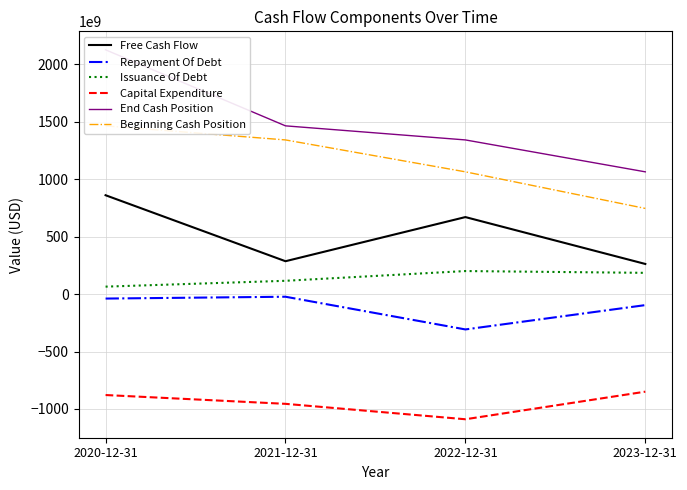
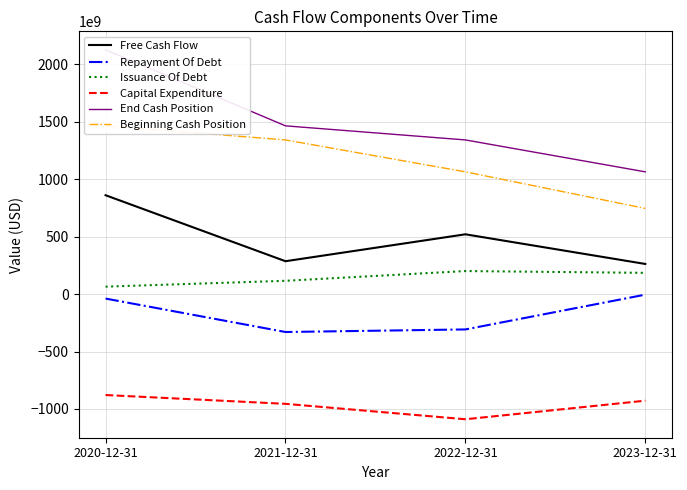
  {
    "Free Cash Flow": {
      "2020-12-31": 860000000000,
      "2021-12-31": 290000000000,
-     "2022-12-31": 670000000000,
+     "2022-12-31": 520000000000,
      "2023-12-31": 260000000000
    },
    "Repayment Of Debt": {
      "2020-12-31": -40000000000,
-     "2021-12-31": -20000000000,
+     "2021-12-31": -330000000000,
      "2022-12-31": -310000000000,
-     "2023-12-31": -100000000000
+     "2023-12-31": 0
    },
    "Issuance Of Debt": {
      "2020-12-31": 70000000000,
      "2021-12-31": 120000000000,
      "2022-12-31": 200000000000,
      "2023-12-31": 190000000000
    },
    "Capital Expenditure": {
      "2020-12-31": -880000000000,
      "2021-12-31": -960000000000,
      "2022-12-31": -1090000000000,
-     "2023-12-31": -850000000000
+     "2023-12-31": -930000000000
    },
    "End Cash Position": {
      "2021-12-31": 1470000000000,
      "2022-12-31": 1340000000000,
      "2023-12-31": 1060000000000
    },
    "Beginning Cash Position": {
      "2021-12-31": 1340000000000,
      "2022-12-31": 1060000000000,
      "2023-12-31": 750000000000
    }
  }
